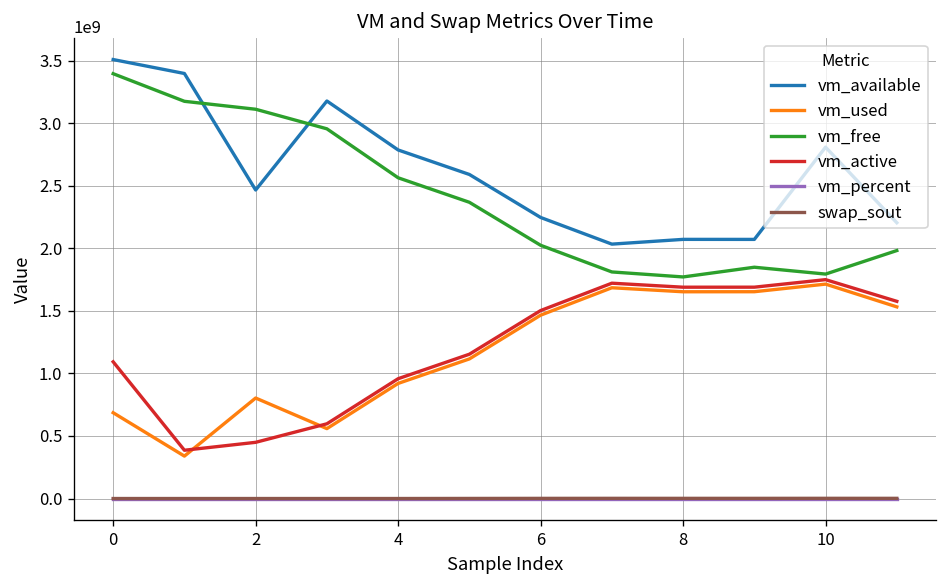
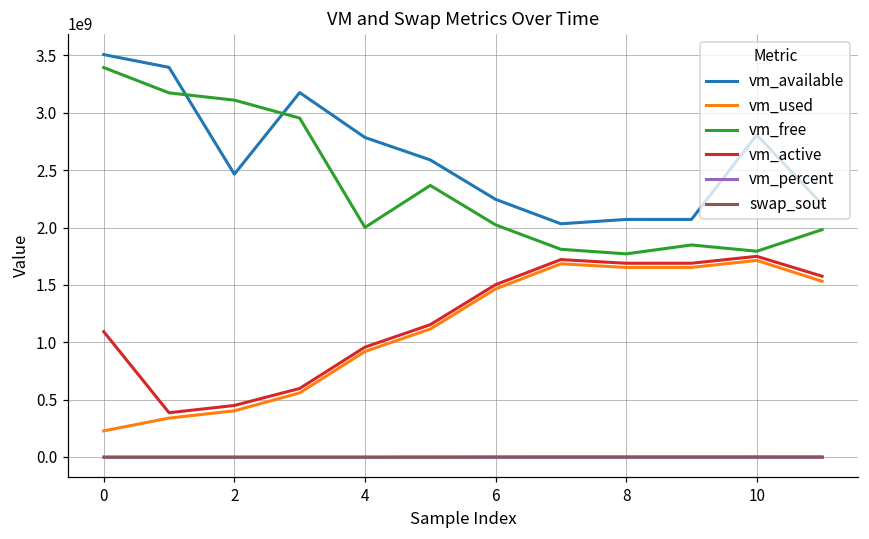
  {
    "vm_available": {
      "0": 3510000000,
      "2": 2470000000,
      "4": 2790000000,
      "6": 2250000000,
      "8": 2070000000
    },
    "vm_used": {
-     "0": 690000000,
-     "2": 800000000,
+     "0": 230000000,
+     "2": 400000000,
      "4": 920000000,
      "6": 1470000000,
      "8": 1650000000,
      "10": 1710000000
    },
    "vm_free": {
      "0": 3390000000,
      "2": 3110000000,
-     "4": 2560000000,
+     "4": 2000000000,
      "6": 2020000000,
      "8": 1770000000,
      "10": 1790000000
    },
    "vm_active": {
      "0": 1090000000,
      "2": 450000000,
      "4": 960000000,
      "6": 1500000000,
      "8": 1690000000,
      "10": 1750000000
    },
    "swap_sout": {
      "0": 0,
      "2": 0,
      "4": 0,
      "6": 0,
      "8": 0,
      "10": 0
    }
  }
